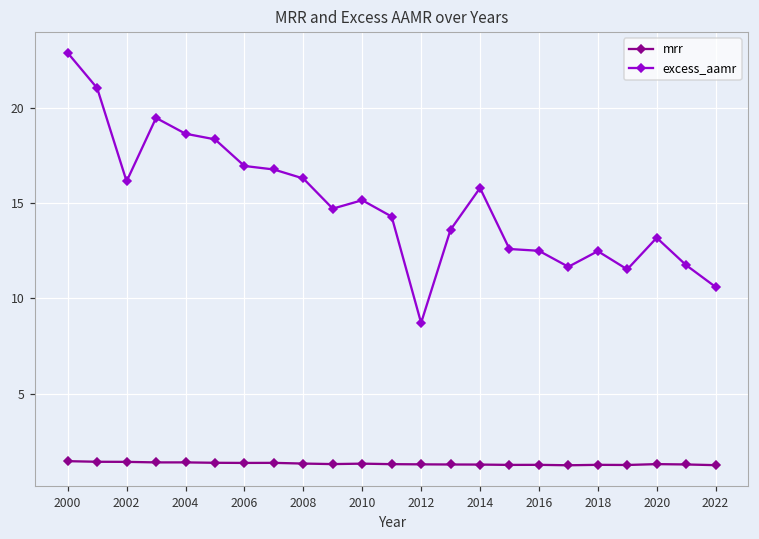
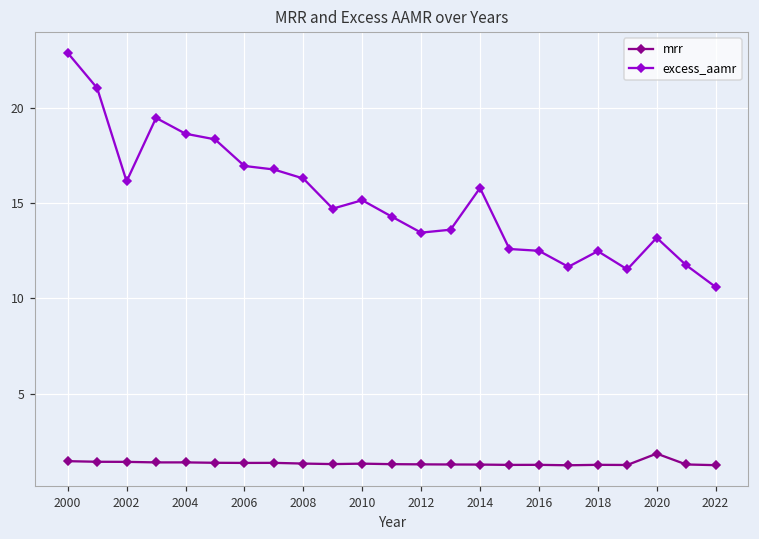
  {
    "mrr": {
      "2000": 1.5,
      "2002": 1.4,
      "2004": 1.4,
      "2006": 1.4,
      "2008": 1.3,
      "2010": 1.3,
      "2012": 1.3,
      "2014": 1.3,
      "2016": 1.3,
      "2018": 1.3,
-     "2020": 1.3,
+     "2020": 1.9,
      "2022": 1.3
    },
    "excess_aamr": {
      "2000": 22.9,
      "2002": 16.1,
      "2004": 18.6,
      "2006": 16.9,
      "2008": 16.3,
      "2010": 15.1,
-     "2012": 8.7,
+     "2012": 13.4,
      "2014": 15.8,
      "2016": 12.5,
      "2018": 12.5,
      "2020": 13.2,
      "2022": 10.6
    }
  }
